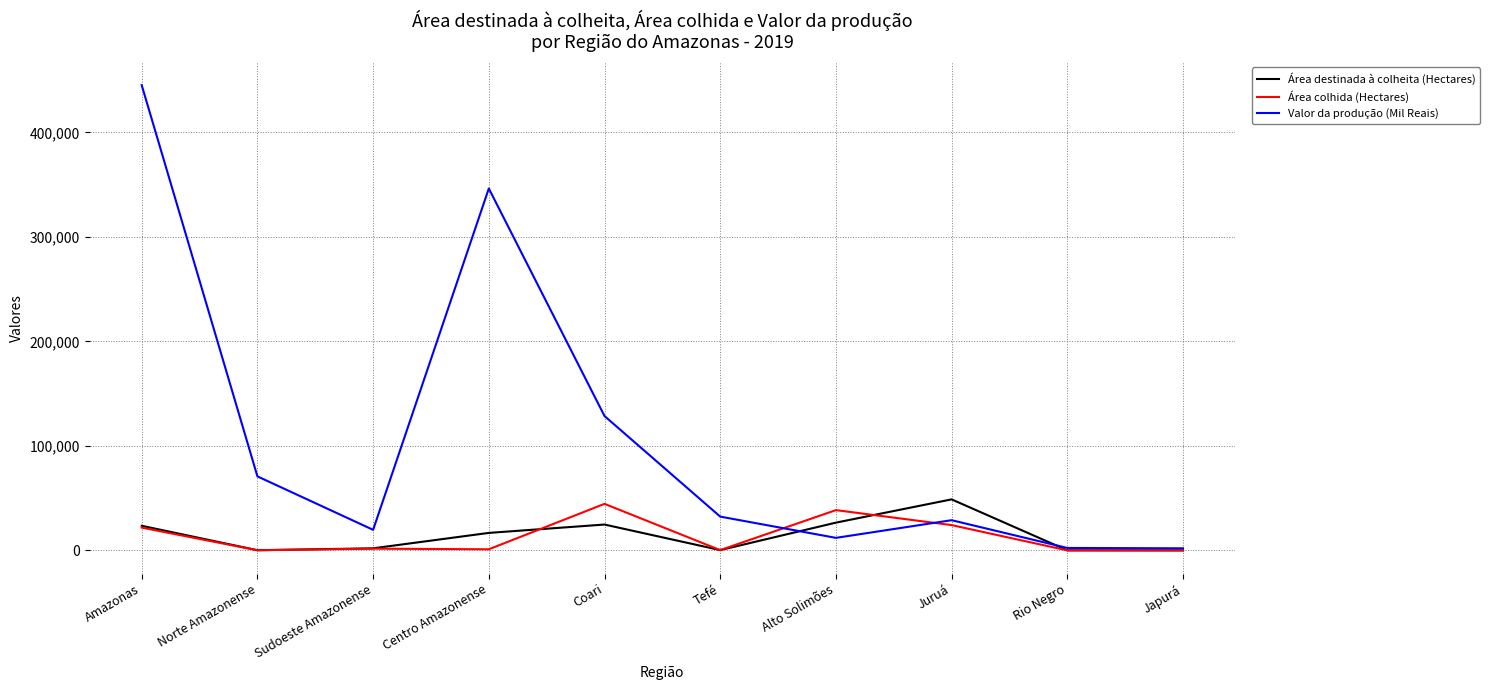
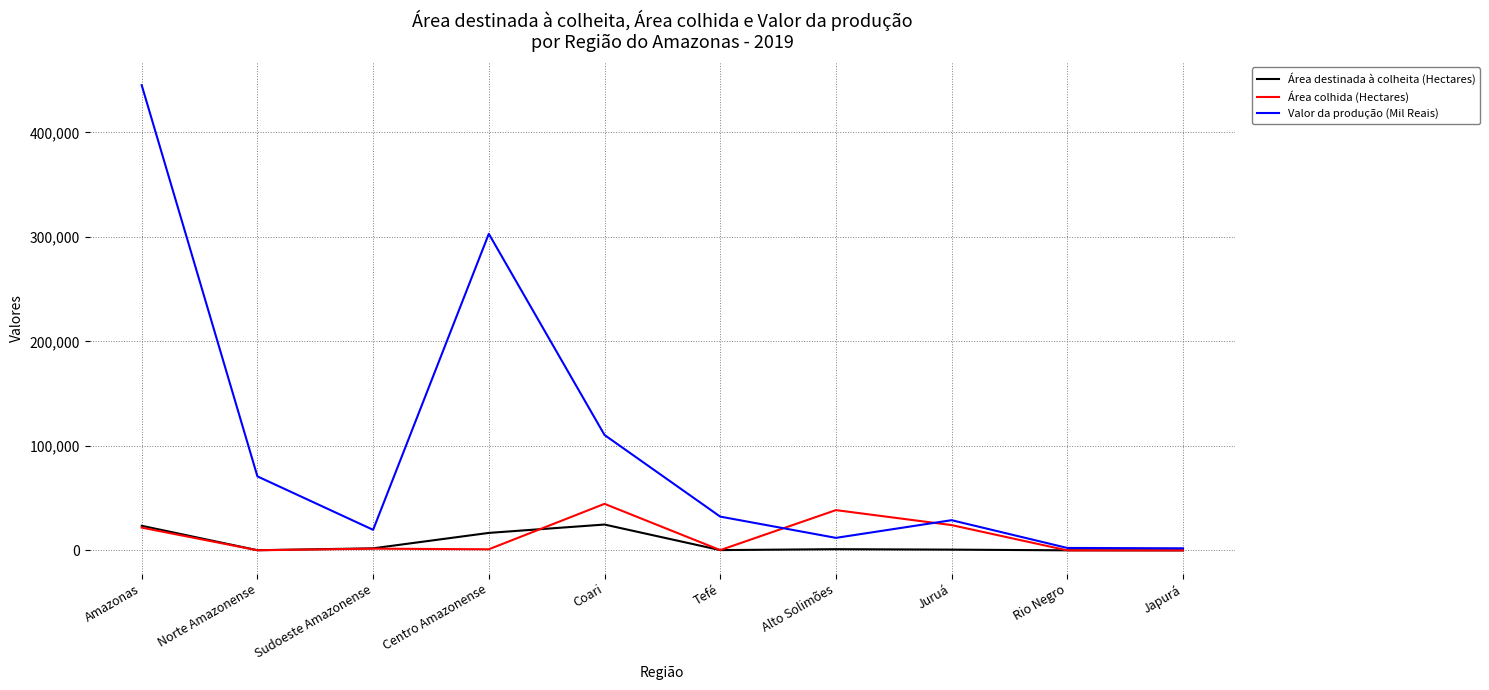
  {
    "Área destinada à colheita (Hectares)": {
      "Centro Amazonense": "17,000",
      "Coari": "25,000",
-     "Alto Solimões": "27,000",
-     "Juruá": "49,000"
+     "Alto Solimões": "1,000",
+     "Juruá": "1,000"
    },
    "Área colhida (Hectares)": {
      "Centro Amazonense": "1,000",
      "Coari": "45,000",
      "Alto Solimões": "39,000",
      "Juruá": "24,000"
    },
    "Valor da produção (Mil Reais)": {
      "Amazonas": "445,000",
      "Norte Amazonense": "71,000",
      "Sudoeste Amazonense": "20,000",
-     "Centro Amazonense": "346,000",
-     "Coari": "129,000",
+     "Centro Amazonense": "303,000",
+     "Coari": "111,000",
      "Tefé": "32,000",
      "Alto Solimões": "12,000",
      "Juruá": "29,000"
    }
  }
